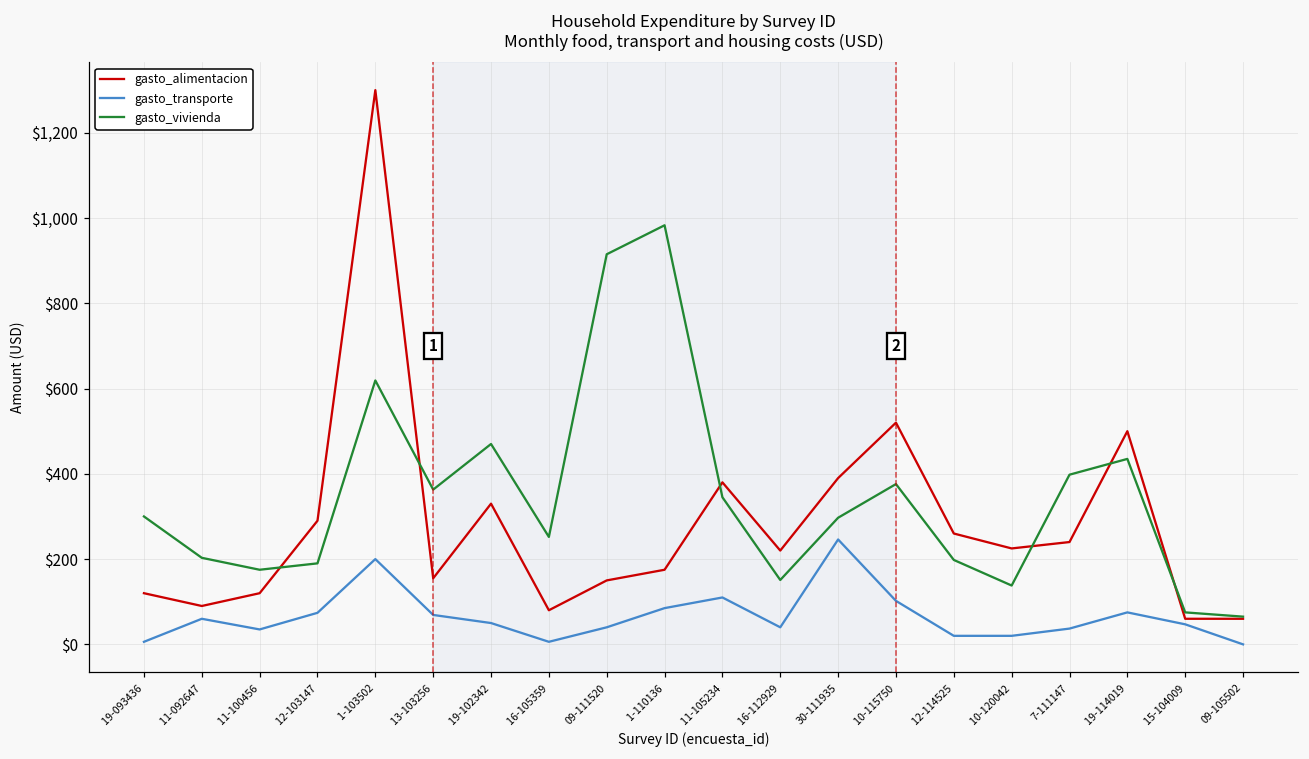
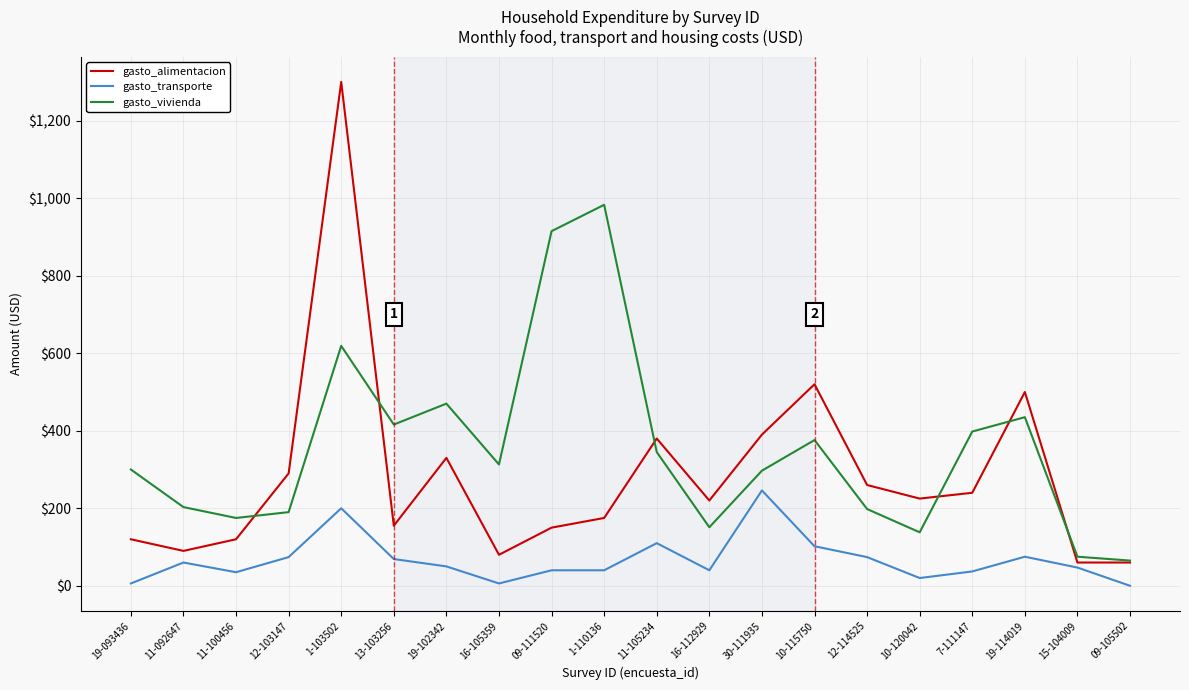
  {
    "gasto_alimentacion": {
      "19-093436": "$120",
      "11-092647": "$90",
      "11-100456": "$120",
      "12-103147": "$290",
      "1-103502": "$1,300",
      "13-103256": "$160",
      "19-102342": "$330",
      "16-105359": "$80",
      "09-111520": "$150",
      "1-110136": "$180",
      "11-105234": "$380",
      "16-112929": "$220",
      "30-111935": "$390",
      "10-115750": "$520",
      "12-114525": "$260",
      "10-120042": "$230",
      "7-111147": "$240",
      "19-114019": "$500",
      "15-104009": "$60"
    },
    "gasto_transporte": {
      "19-093436": "$10",
      "11-092647": "$60",
      "11-100456": "$40",
      "12-103147": "$70",
      "1-103502": "$200",
      "13-103256": "$70",
      "19-102342": "$50",
      "16-105359": "$10",
      "09-111520": "$40",
-     "1-110136": "$90",
+     "1-110136": "$40",
      "11-105234": "$110",
      "16-112929": "$40",
      "30-111935": "$250",
      "10-115750": "$100",
-     "12-114525": "$20",
+     "12-114525": "$70",
      "10-120042": "$20",
      "7-111147": "$40",
      "19-114019": "$80",
      "15-104009": "$50",
      "09-105502": "$0"
    },
    "gasto_vivienda": {
      "19-093436": "$300",
      "11-092647": "$200",
      "11-100456": "$180",
      "12-103147": "$190",
      "1-103502": "$620",
-     "13-103256": "$360",
+     "13-103256": "$420",
      "19-102342": "$470",
-     "16-105359": "$250",
+     "16-105359": "$310",
      "09-111520": "$920",
      "1-110136": "$980",
      "11-105234": "$350",
      "16-112929": "$150",
      "30-111935": "$300",
      "10-115750": "$380",
      "12-114525": "$200",
      "10-120042": "$140",
      "7-111147": "$400",
      "19-114019": "$440",
      "15-104009": "$80"
    }
  }
